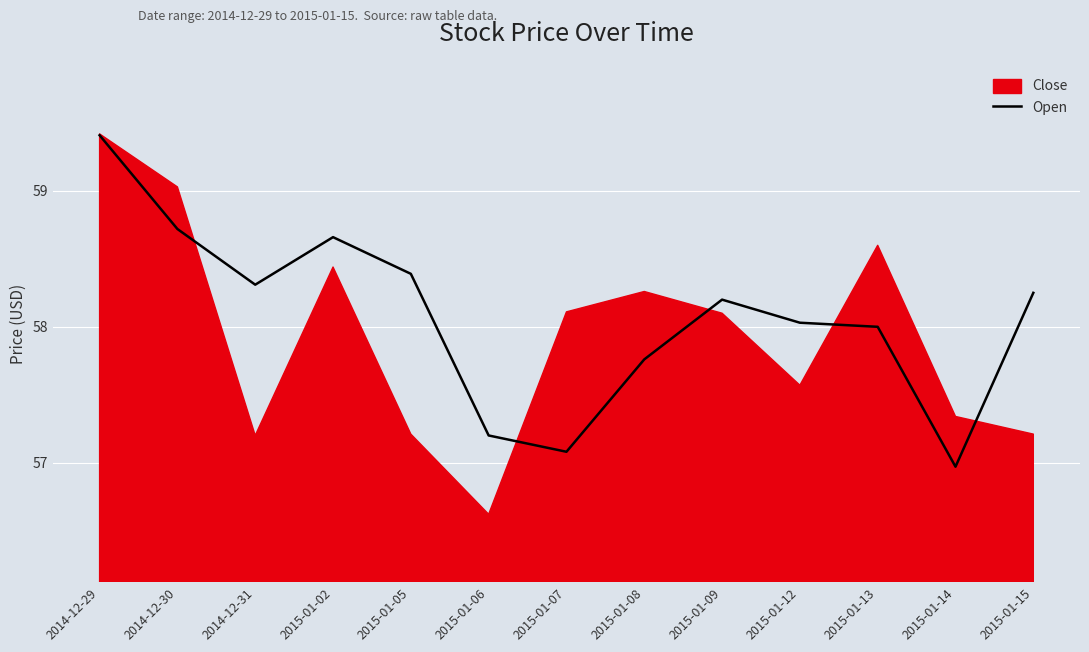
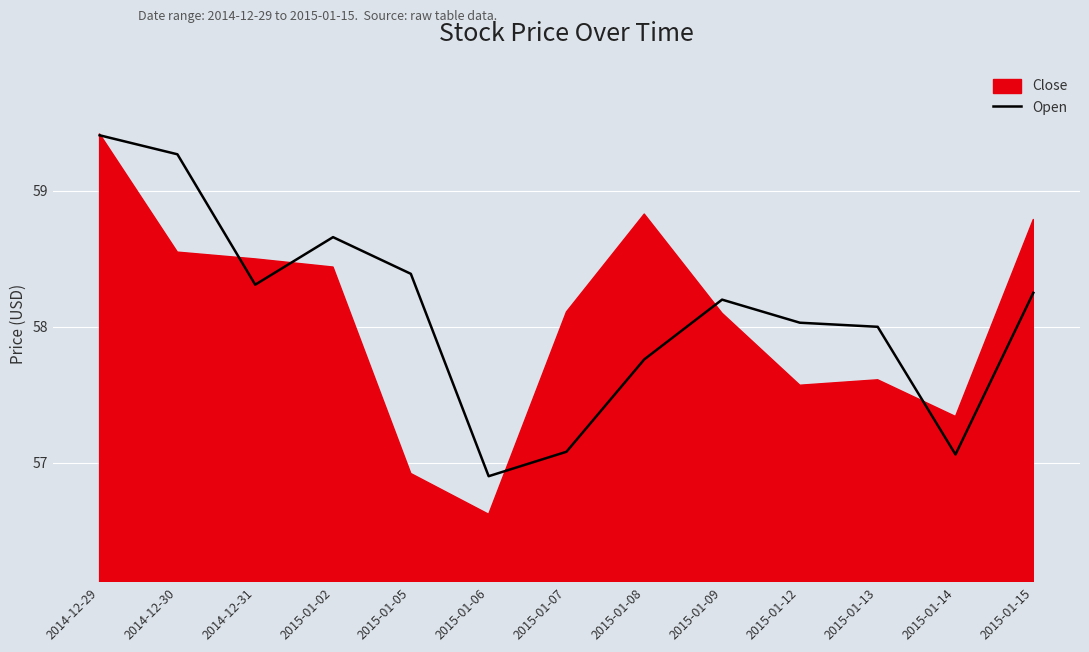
  {
    "Open": {
-     "2014-12-30": 58.72,
+     "2014-12-30": 59.27,
      "2014-12-31": 58.31,
      "2015-01-02": 58.66,
      "2015-01-05": 58.39,
-     "2015-01-06": 57.2,
+     "2015-01-06": 56.9,
      "2015-01-07": 57.08,
      "2015-01-08": 57.76,
      "2015-01-09": 58.20,
      "2015-01-12": 58.03,
      "2015-01-13": 58.00,
-     "2015-01-14": 56.97,
+     "2015-01-14": 57.06,
      "2015-01-15": 58.25
    },
    "Close": {
-     "2014-12-30": 59.03,
-     "2014-12-31": 57.2,
+     "2014-12-30": 58.55,
+     "2014-12-31": 58.5,
      "2015-01-02": 58.44,
-     "2015-01-05": 57.21,
+     "2015-01-05": 56.92,
      "2015-01-06": 56.62,
      "2015-01-07": 58.11,
-     "2015-01-08": 58.26,
+     "2015-01-08": 58.83,
      "2015-01-09": 58.10,
      "2015-01-12": 57.57,
-     "2015-01-13": 58.60,
+     "2015-01-13": 57.61,
      "2015-01-14": 57.34,
-     "2015-01-15": 57.21
+     "2015-01-15": 58.79
    }
  }
